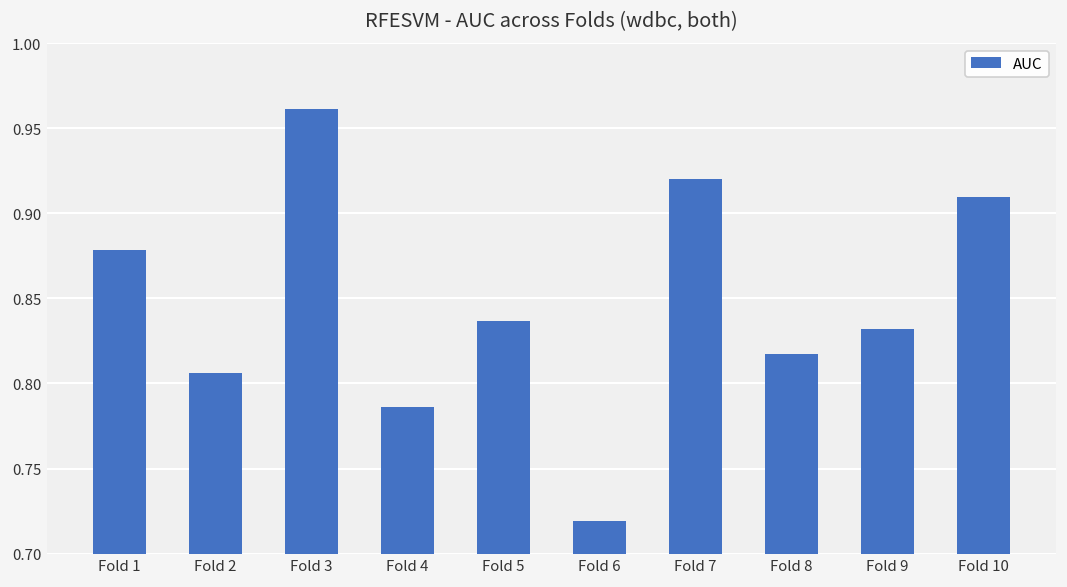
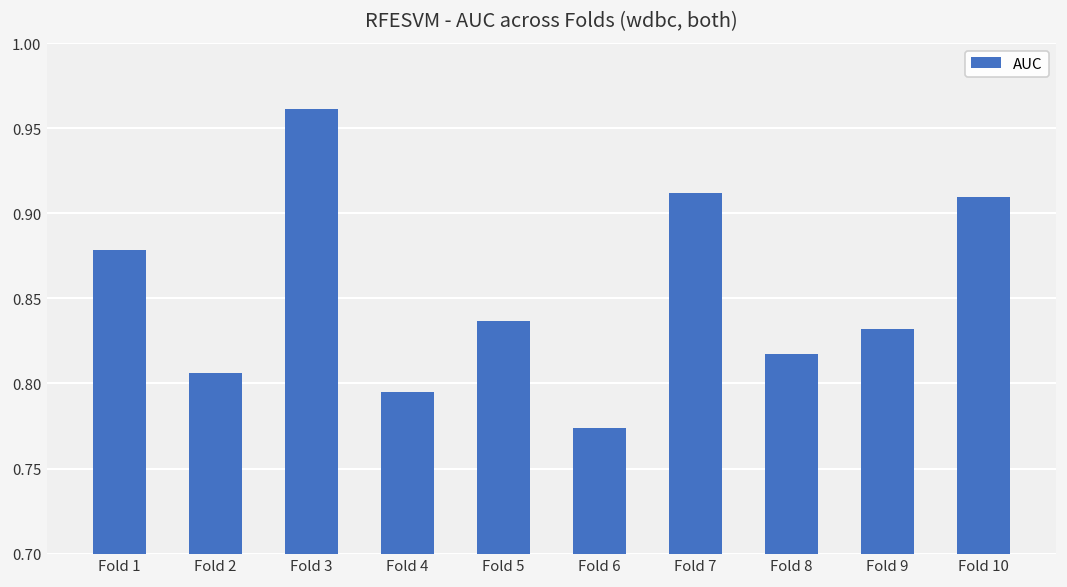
  {
    "Fold 1": 0.878,
    "Fold 2": 0.806,
    "Fold 3": 0.962,
-   "Fold 4": 0.786,
+   "Fold 4": 0.795,
    "Fold 5": 0.837,
-   "Fold 6": 0.719,
-   "Fold 7": 0.920,
+   "Fold 6": 0.774,
+   "Fold 7": 0.912,
    "Fold 8": 0.818,
    "Fold 9": 0.832,
    "Fold 10": 0.910
  }
